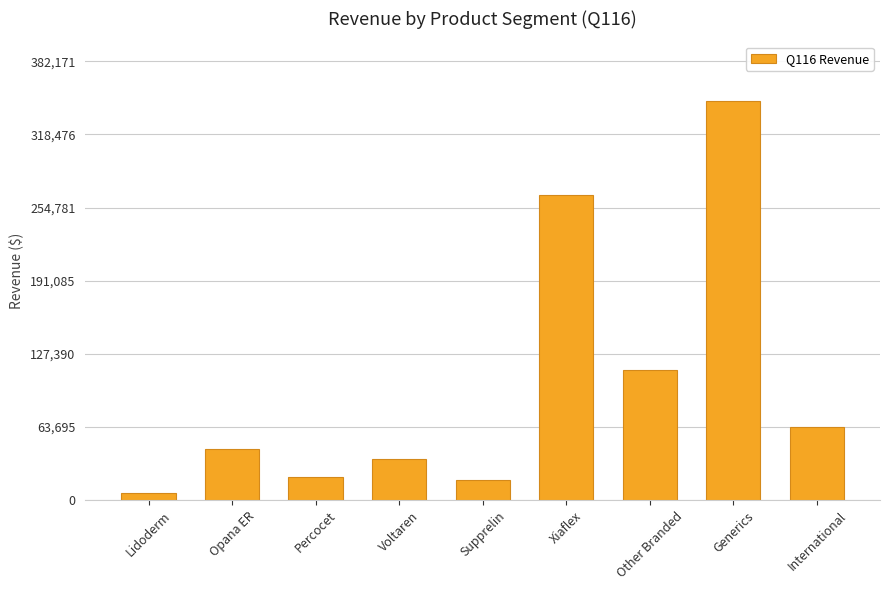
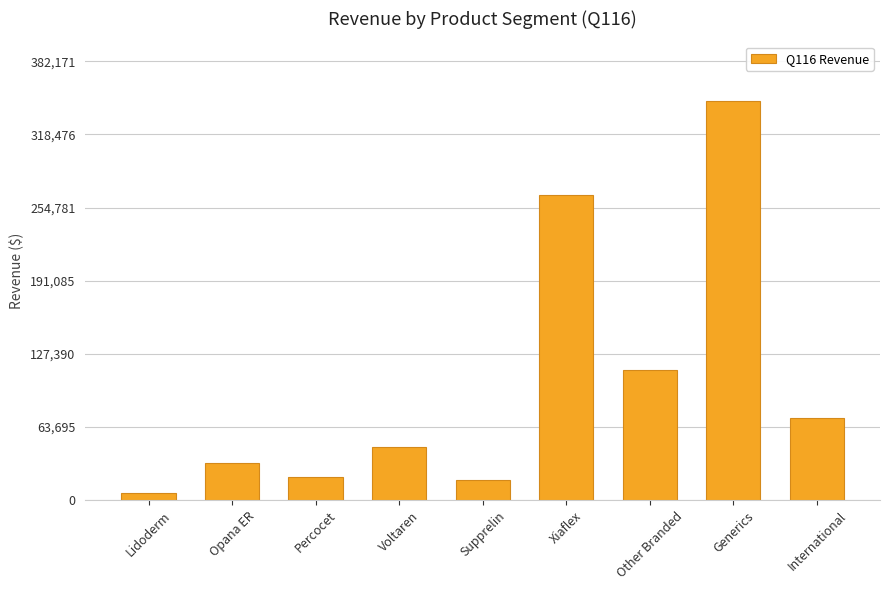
  {
    "Lidoderm": "6,000",
-   "Opana ER": "45,000",
+   "Opana ER": "32,000",
    "Percocet": "21,000",
-   "Voltaren": "36,000",
+   "Voltaren": "46,000",
    "Supprelin": "17,000",
    "Xiaflex": "266,000",
    "Other Branded": "114,000",
    "Generics": "347,000",
-   "International": "63,000"
+   "International": "71,000"
  }
